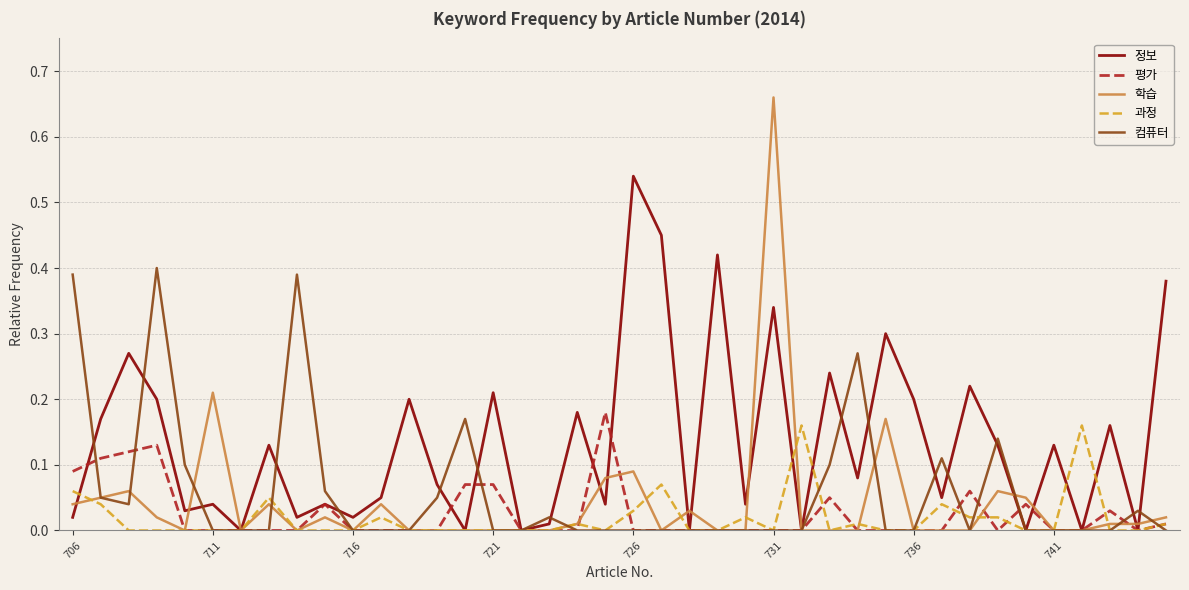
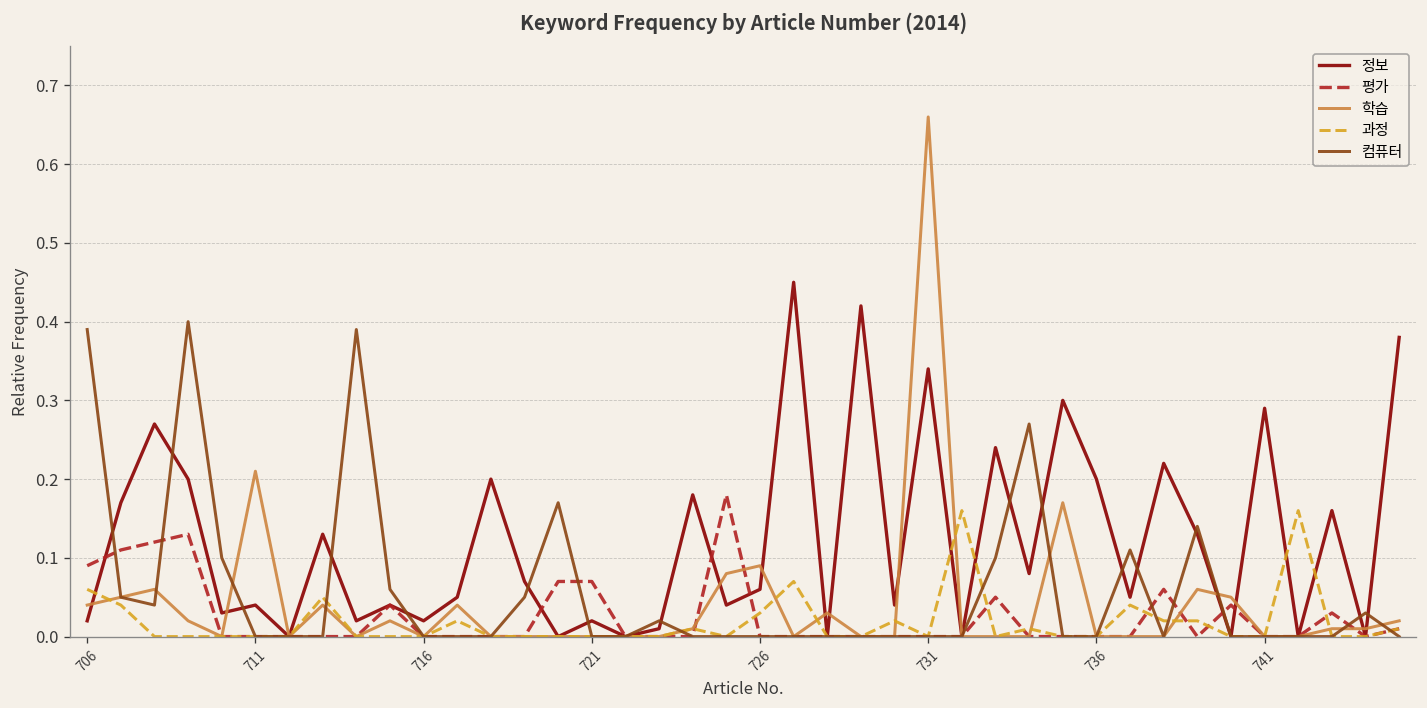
  {
    "정보": {
      "706": 0.02,
      "711": 0.04,
      "716": 0.02,
-     "721": 0.21,
-     "726": 0.54,
+     "721": 0.02,
+     "726": 0.06,
      "731": 0.34,
      "736": 0.20,
-     "741": 0.13
+     "741": 0.29
    }
  }
